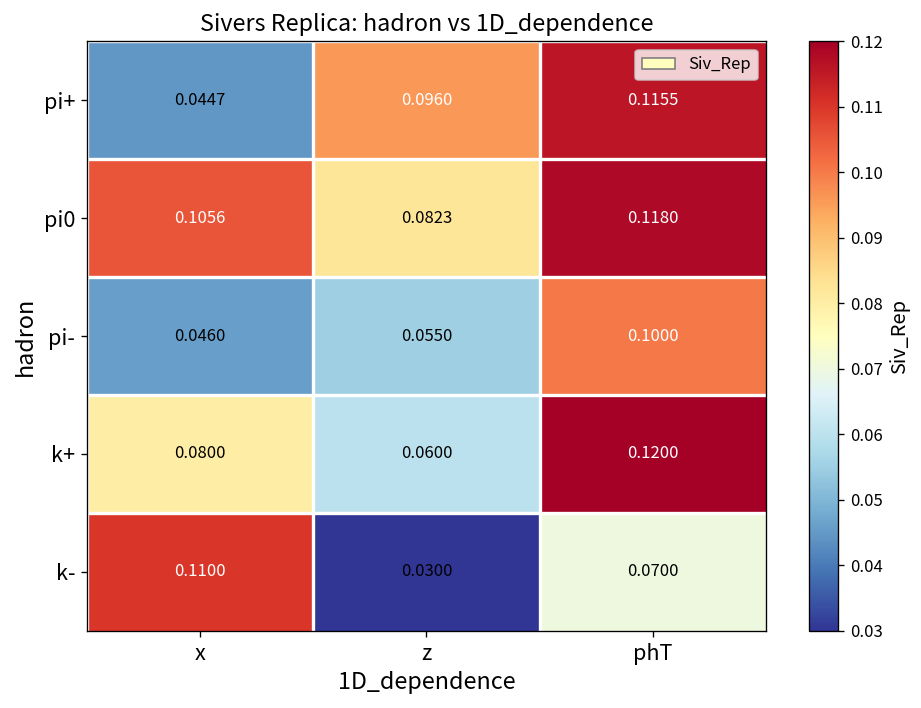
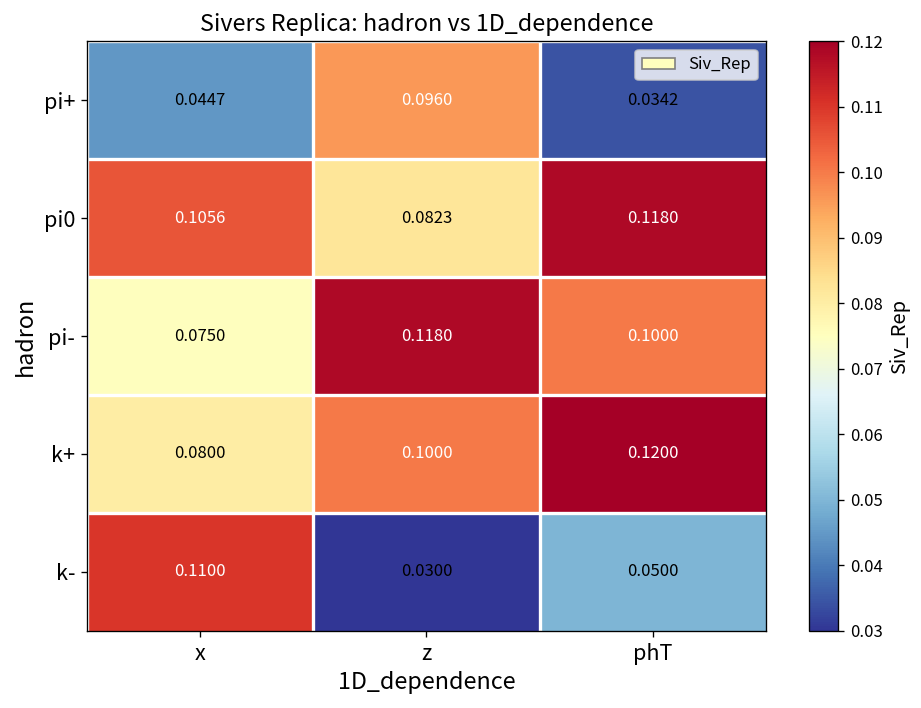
  {
    "pi+": {
      "x": 0.0447,
      "z": 0.0960,
-     "phT": 0.1155
+     "phT": 0.0342
    },
    "pi0": {
      "x": 0.1056,
      "z": 0.0823,
      "phT": 0.1180
    },
    "pi-": {
-     "x": 0.0460,
-     "z": 0.0550,
+     "x": 0.0750,
+     "z": 0.1180,
      "phT": 0.1000
    },
    "k+": {
      "x": 0.0800,
-     "z": 0.0600,
+     "z": 0.1000,
      "phT": 0.1200
    },
    "k-": {
      "x": 0.1100,
      "z": 0.0300,
-     "phT": 0.0700
+     "phT": 0.0500
    }
  }
